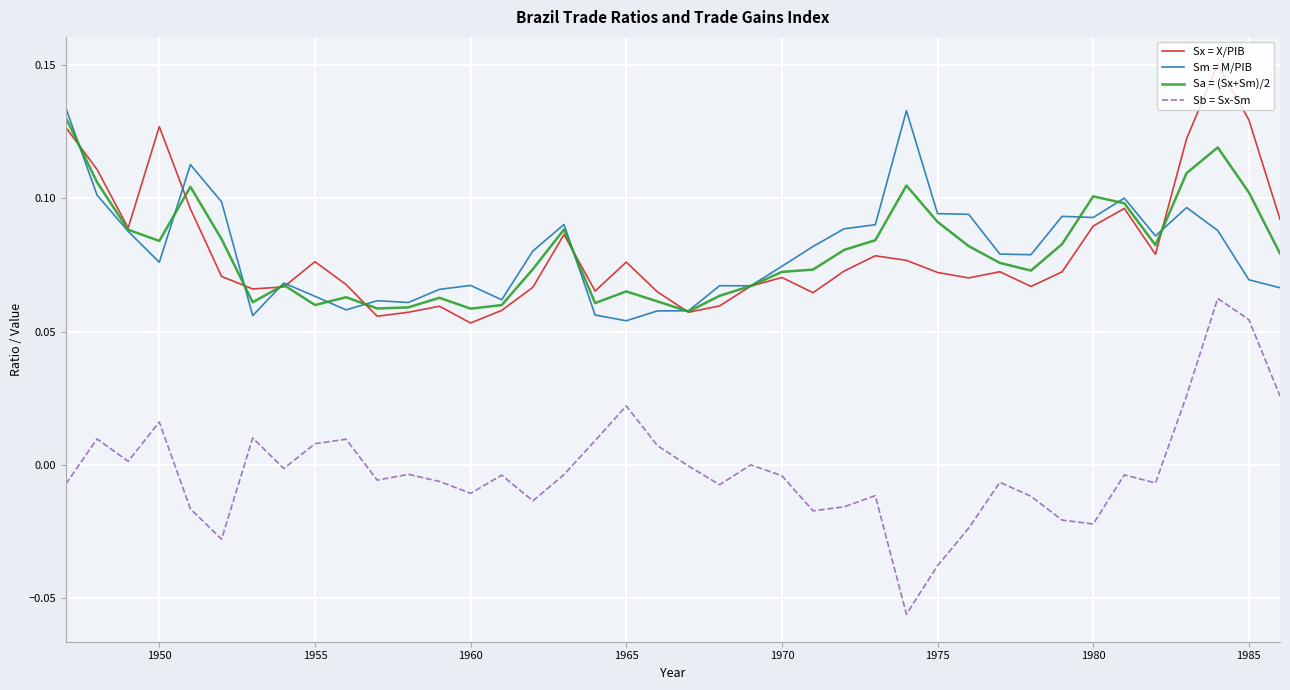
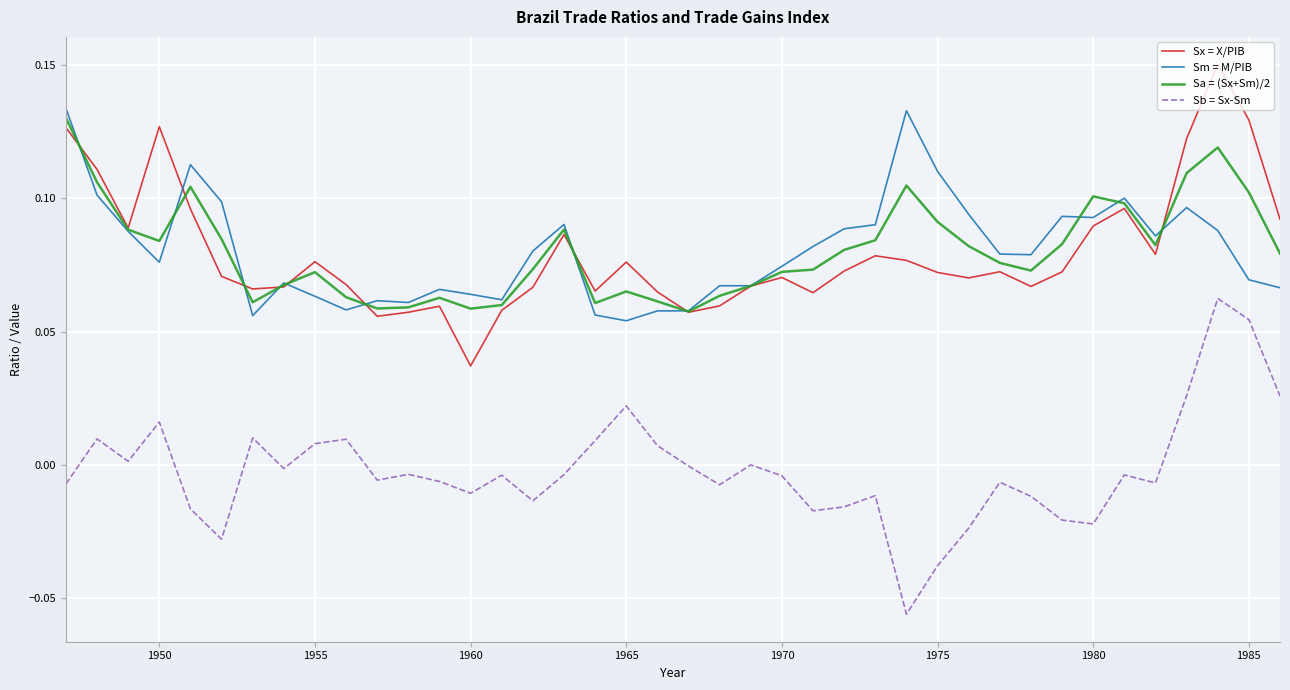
  {
    "Sx = X/PIB": {
      "1950": 0.127,
      "1955": 0.076,
-     "1960": 0.053,
+     "1960": 0.037,
      "1965": 0.076,
      "1970": 0.070,
      "1975": 0.072,
      "1980": 0.090,
      "1985": 0.129
    },
    "Sm = M/PIB": {
      "1950": 0.076,
      "1955": 0.063,
-     "1960": 0.067,
+     "1960": 0.064,
      "1965": 0.054,
      "1970": 0.074,
-     "1975": 0.094,
+     "1975": 0.110,
      "1980": 0.093,
      "1985": 0.069
    },
    "Sa = (Sx+Sm)/2": {
      "1950": 0.084,
-     "1955": 0.060,
+     "1955": 0.072,
      "1960": 0.059,
      "1965": 0.065,
      "1970": 0.072,
      "1975": 0.091,
      "1980": 0.101,
      "1985": 0.102
    },
    "Sb = Sx-Sm": {
      "1950": 0.016,
      "1955": 0.008,
      "1960": -0.011,
      "1965": 0.022,
      "1970": -0.004,
      "1975": -0.038,
      "1980": -0.022,
      "1985": 0.054
    }
  }
